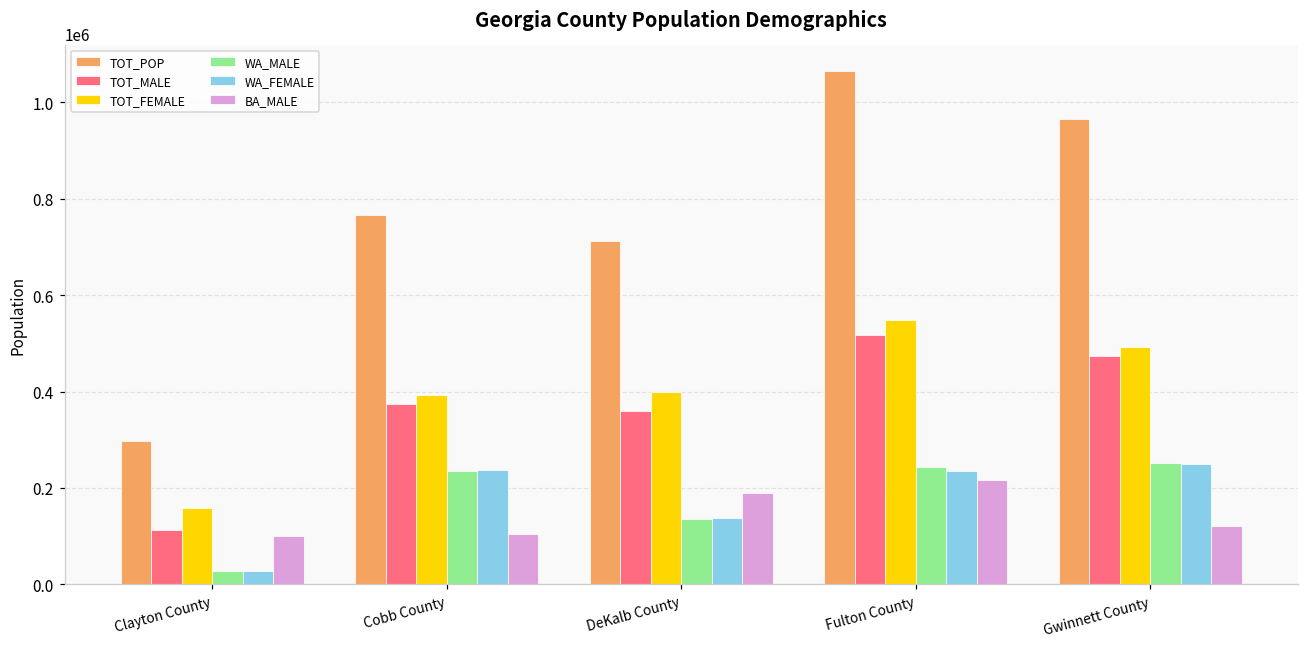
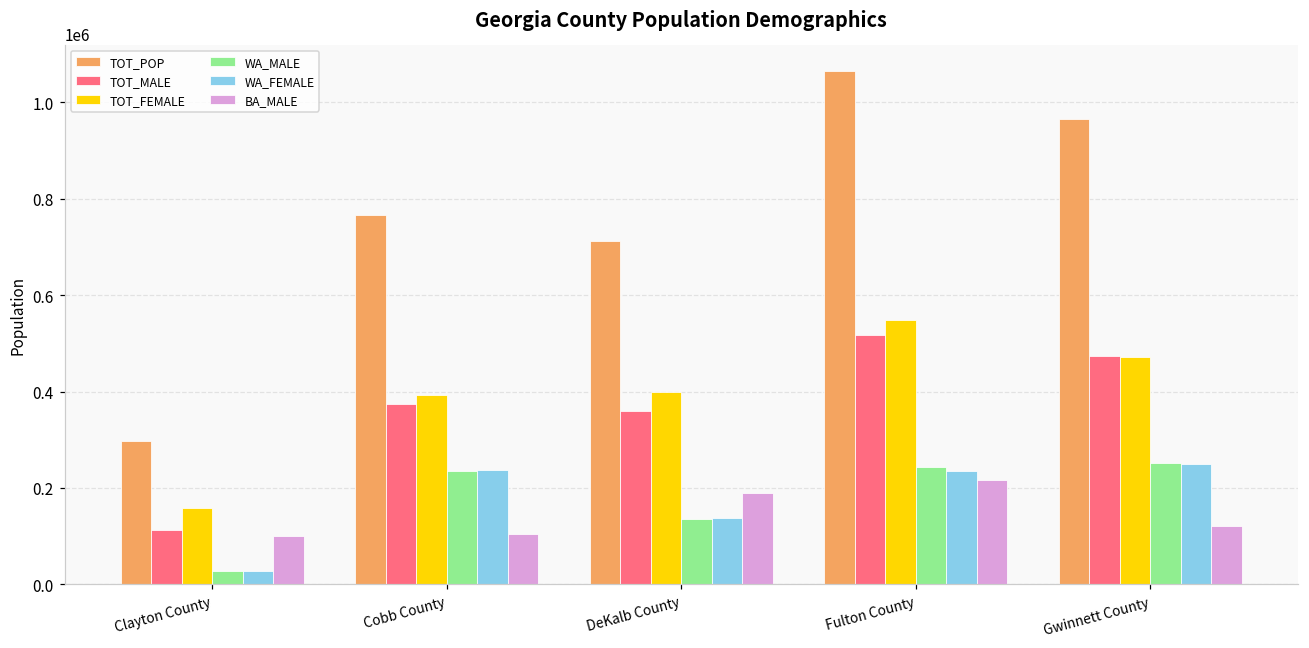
  {
    "TOT_POP": {
      "Clayton County": 300000,
      "Cobb County": 770000,
      "DeKalb County": 710000,
      "Fulton County": 1070000,
      "Gwinnett County": 960000
    },
    "TOT_MALE": {
      "Clayton County": 110000,
      "Cobb County": 370000,
      "DeKalb County": 360000,
      "Fulton County": 520000,
      "Gwinnett County": 470000
    },
    "TOT_FEMALE": {
      "Clayton County": 160000,
      "Cobb County": 390000,
      "DeKalb County": 400000,
      "Fulton County": 550000,
-     "Gwinnett County": 490000
+     "Gwinnett County": 470000
    },
    "WA_MALE": {
      "Clayton County": 30000,
      "Cobb County": 240000,
      "DeKalb County": 130000,
      "Fulton County": 240000,
      "Gwinnett County": 250000
    },
    "WA_FEMALE": {
      "Clayton County": 30000,
      "Cobb County": 240000,
      "DeKalb County": 140000,
      "Fulton County": 230000,
      "Gwinnett County": 250000
    },
    "BA_MALE": {
      "Clayton County": 100000,
      "Cobb County": 100000,
      "DeKalb County": 190000,
      "Fulton County": 220000,
      "Gwinnett County": 120000
    }
  }
